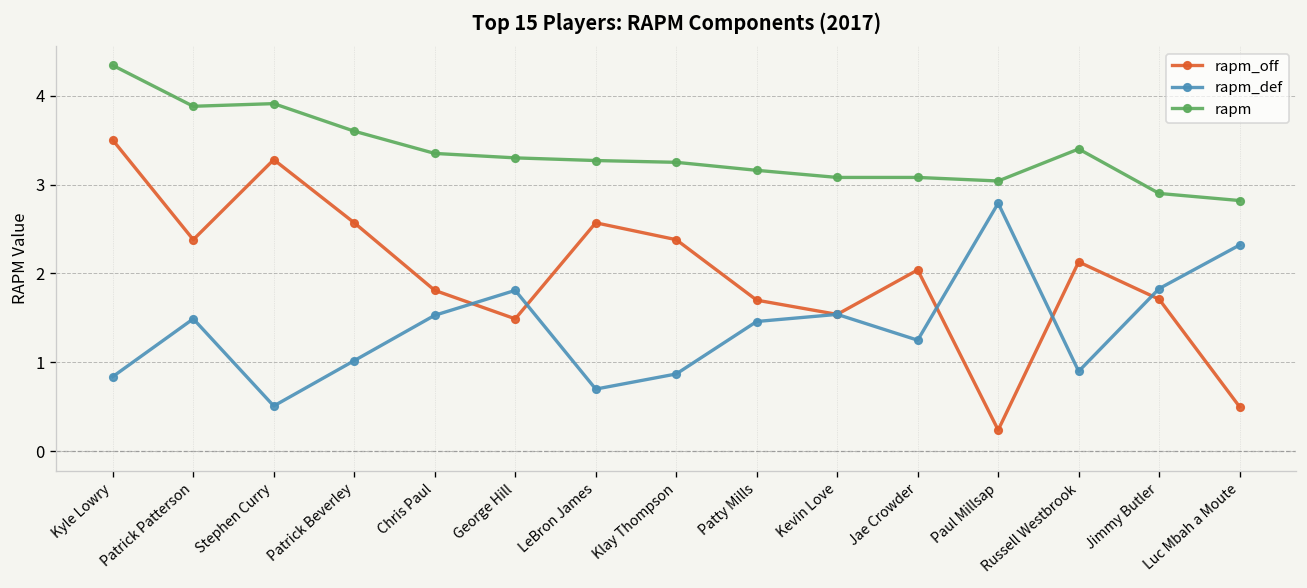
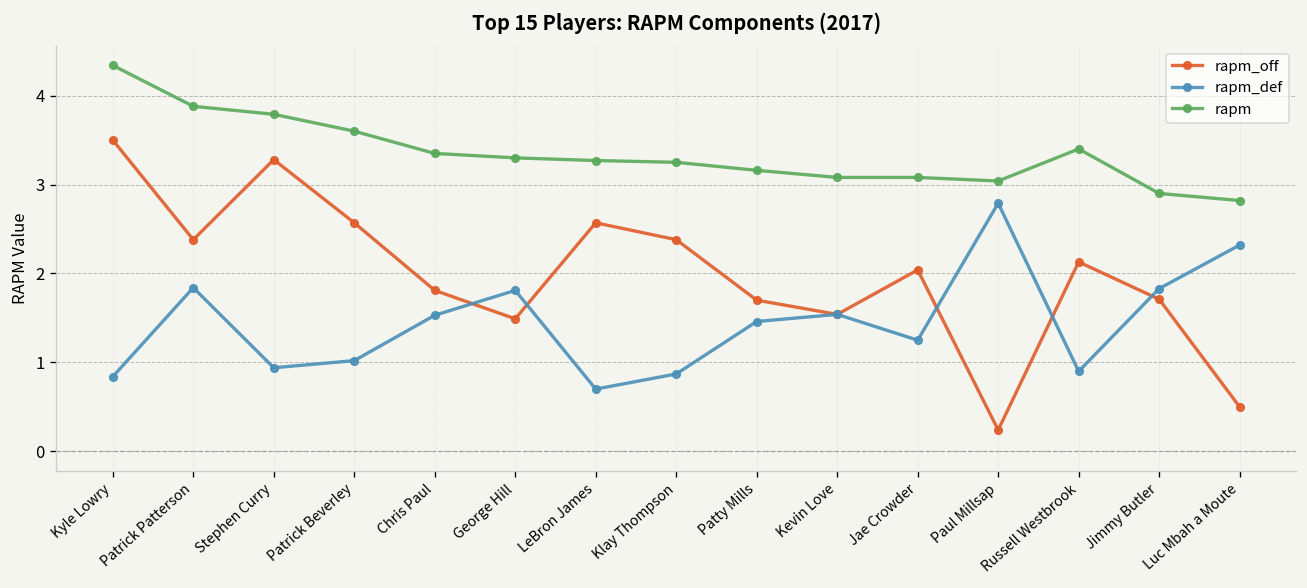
  {
    "rapm_off": {
      "Kyle Lowry": 3.5,
      "Patrick Patterson": 2.4,
      "Stephen Curry": 3.3,
      "Patrick Beverley": 2.6,
      "Chris Paul": 1.8,
      "George Hill": 1.5,
      "LeBron James": 2.6,
      "Klay Thompson": 2.4,
      "Patty Mills": 1.7,
      "Jae Crowder": 2.0,
      "Paul Millsap": 0.2,
      "Russell Westbrook": 2.1,
      "Jimmy Butler": 1.7,
      "Luc Mbah a Moute": 0.5
    },
    "rapm_def": {
      "Kyle Lowry": 0.8,
-     "Patrick Patterson": 1.5,
-     "Stephen Curry": 0.5,
+     "Patrick Patterson": 1.8,
+     "Stephen Curry": 0.9,
      "Patrick Beverley": 1.0,
      "Chris Paul": 1.5,
      "George Hill": 1.8,
      "LeBron James": 0.7,
      "Klay Thompson": 0.9,
      "Patty Mills": 1.5,
      "Jae Crowder": 1.3,
      "Paul Millsap": 2.8,
      "Russell Westbrook": 0.9,
      "Jimmy Butler": 1.8,
      "Luc Mbah a Moute": 2.3
    },
    "rapm": {
      "Kyle Lowry": 4.3,
      "Patrick Patterson": 3.9,
-     "Stephen Curry": 3.9,
+     "Stephen Curry": 3.8,
      "Patrick Beverley": 3.6,
      "Chris Paul": 3.4,
      "George Hill": 3.3,
      "LeBron James": 3.3,
      "Klay Thompson": 3.3,
      "Patty Mills": 3.2,
      "Kevin Love": 3.1,
      "Jae Crowder": 3.1,
      "Paul Millsap": 3.0,
      "Russell Westbrook": 3.4,
      "Jimmy Butler": 2.9,
      "Luc Mbah a Moute": 2.8
    }
  }
